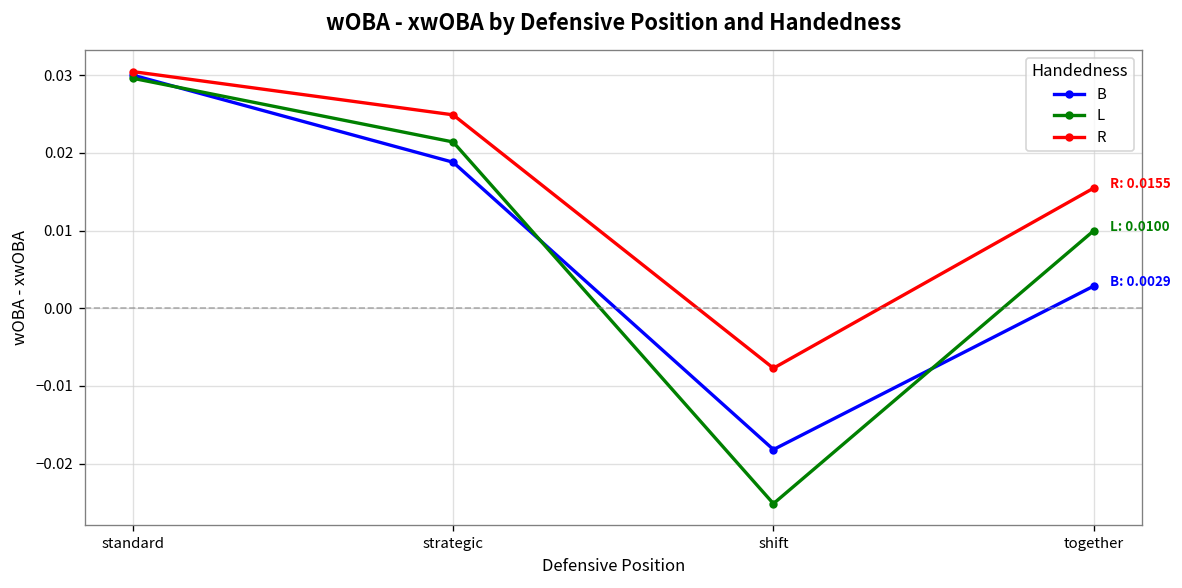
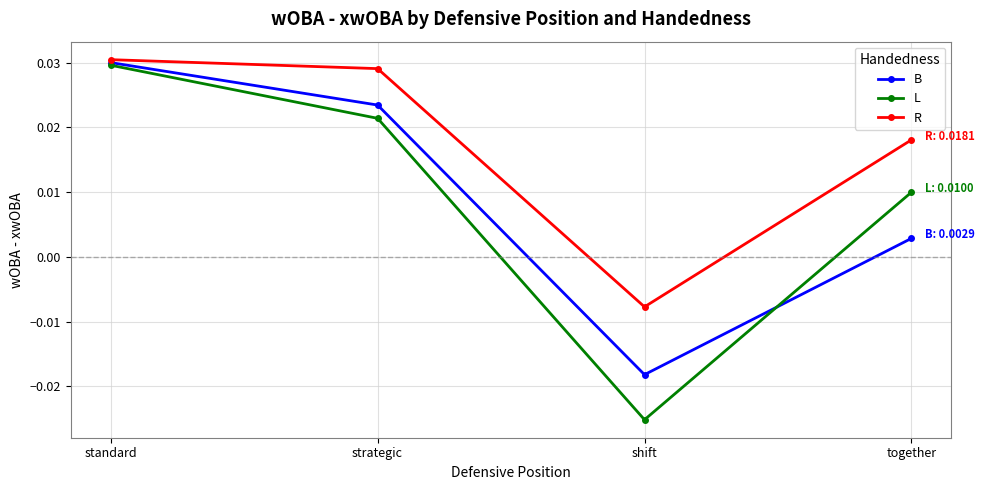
  {
    "B": {
      "standard": 0.030,
-     "strategic": 0.019,
+     "strategic": 0.023,
      "shift": -0.018
    },
    "L": {
      "together": 0.0100
    },
    "R": {
-     "strategic": 0.025,
-     "together": 0.0155
+     "strategic": 0.029,
+     "together": 0.0181
    }
  }
